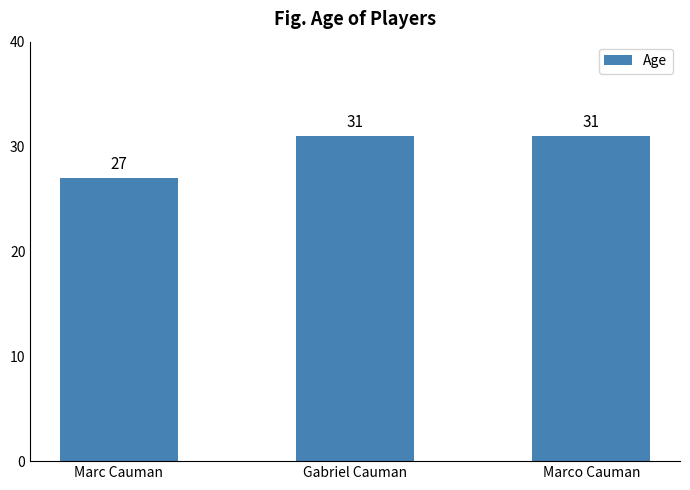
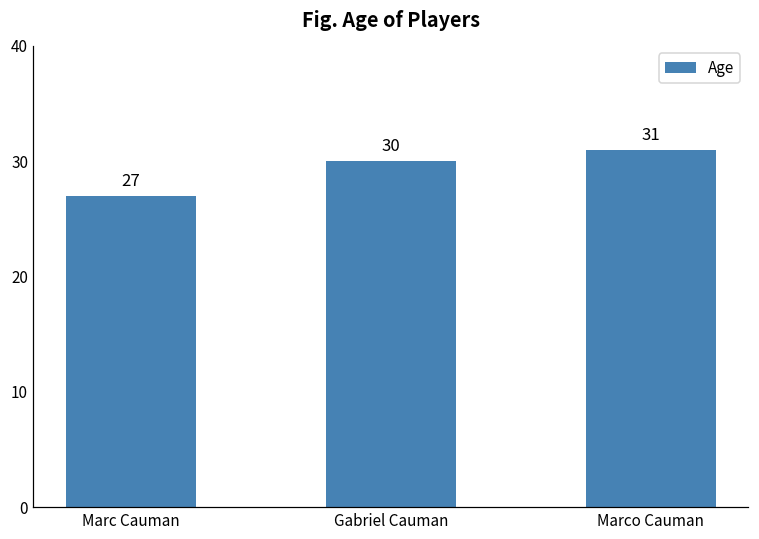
  {
    "Marc Cauman": 27,
-   "Gabriel Cauman": 31,
+   "Gabriel Cauman": 30,
    "Marco Cauman": 31
  }
